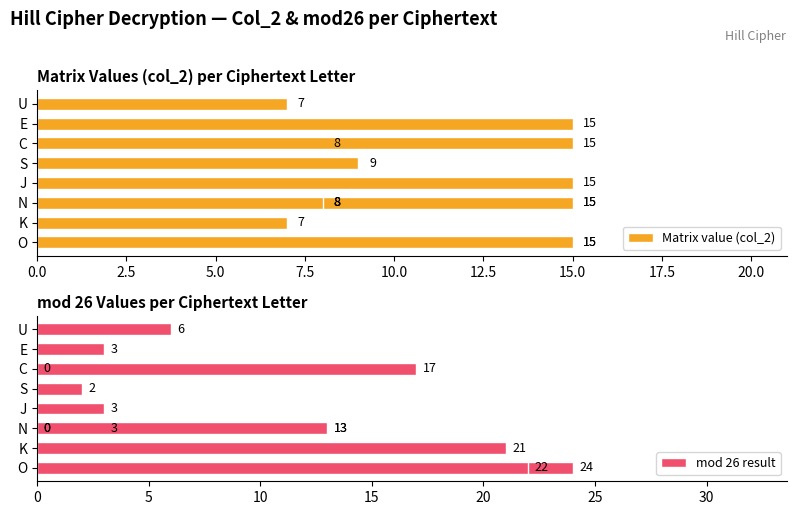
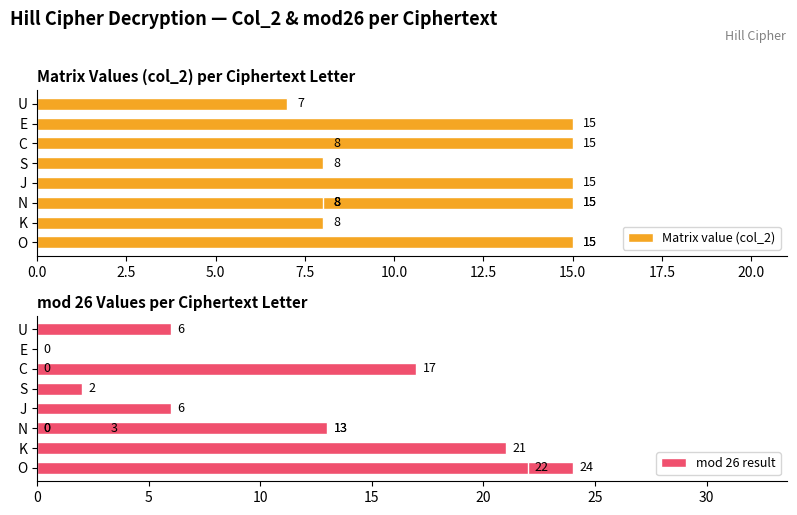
  {
    "Matrix Values (col_2) per Ciphertext Letter": {
      "U": 7,
      "E": 15,
-     "S": 9,
+     "S": 8,
      "J": 15,
-     "K": 7
+     "K": 8
    },
    "mod 26 Values per Ciphertext Letter": {
      "U": 6,
-     "E": 3,
+     "E": 0,
      "S": 2,
-     "J": 3,
+     "J": 6,
      "K": 21
    }
  }
